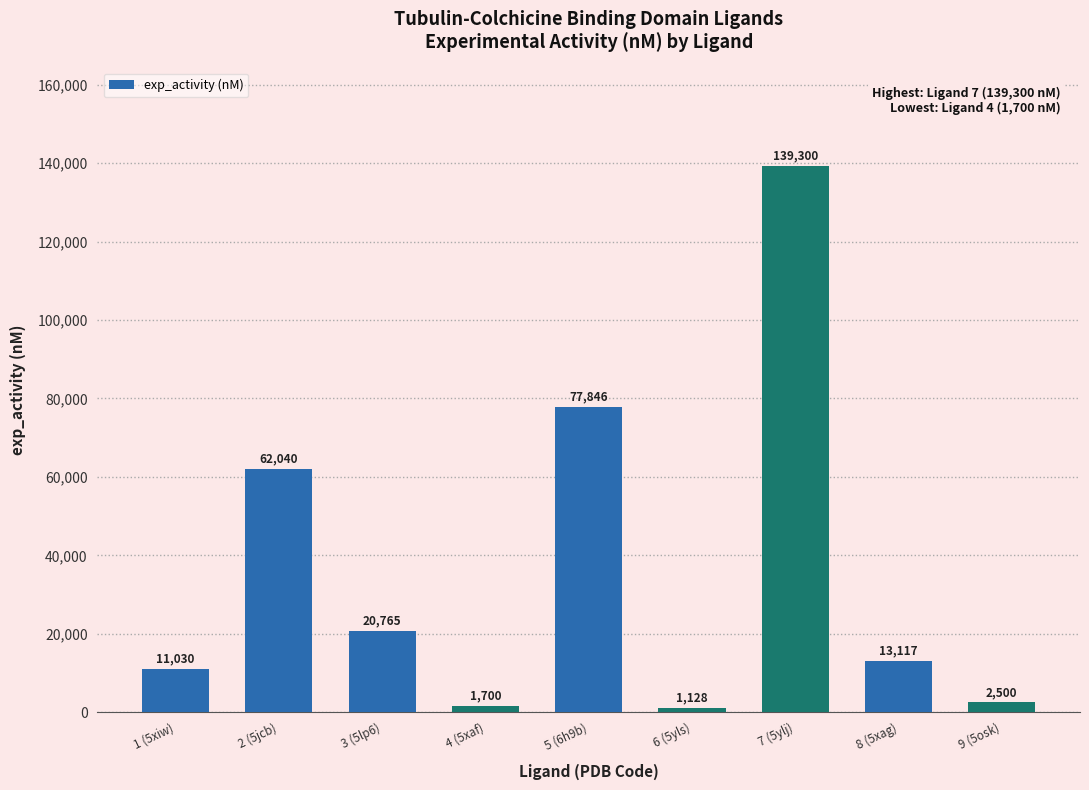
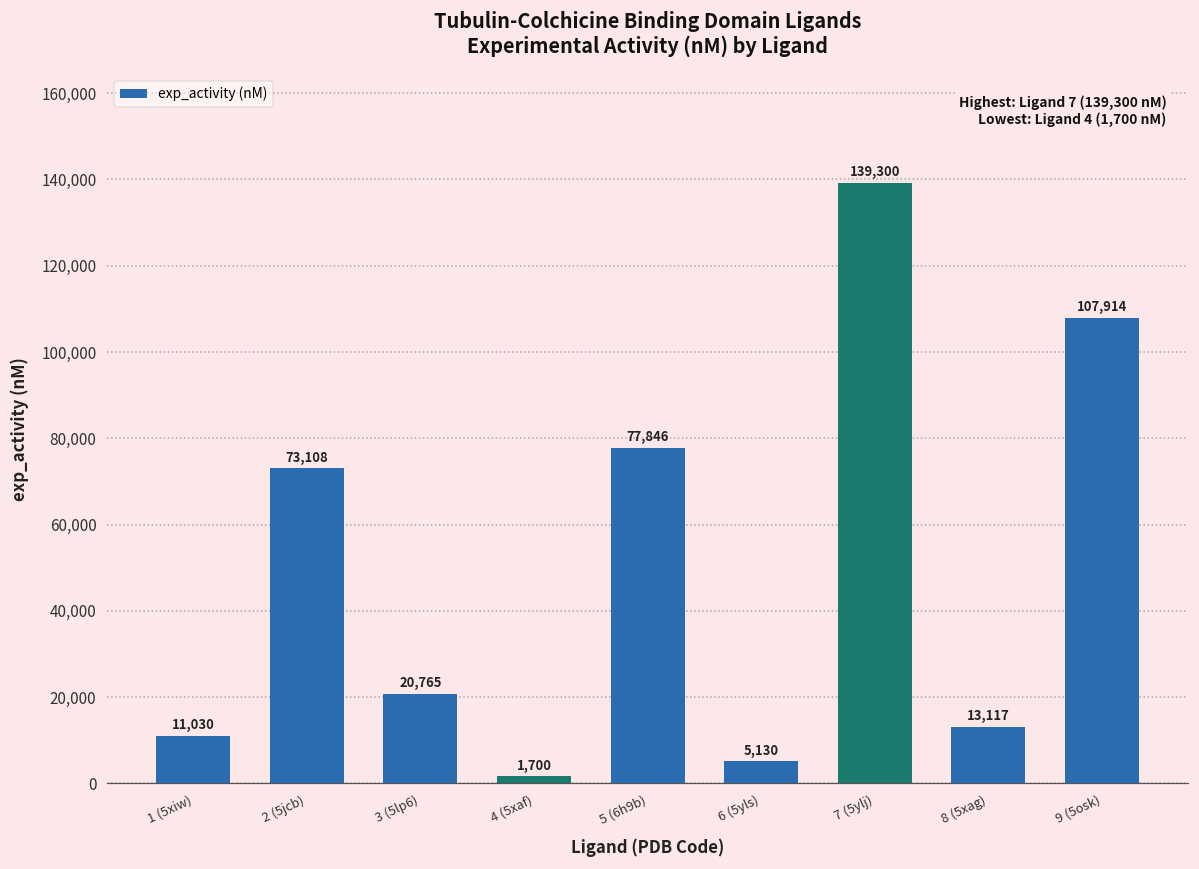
  {
    "1 (5xiw)": "11,030",
-   "2 (5jcb)": "62,040",
+   "2 (5jcb)": "73,108",
    "3 (5lp6)": "20,765",
    "4 (5xaf)": "1,700",
    "5 (6h9b)": "77,846",
-   "6 (5yls)": "1,128",
+   "6 (5yls)": "5,130",
    "7 (5ylj)": "139,300",
    "8 (5xag)": "13,117",
-   "9 (5osk)": "2,500"
+   "9 (5osk)": "107,914"
  }
